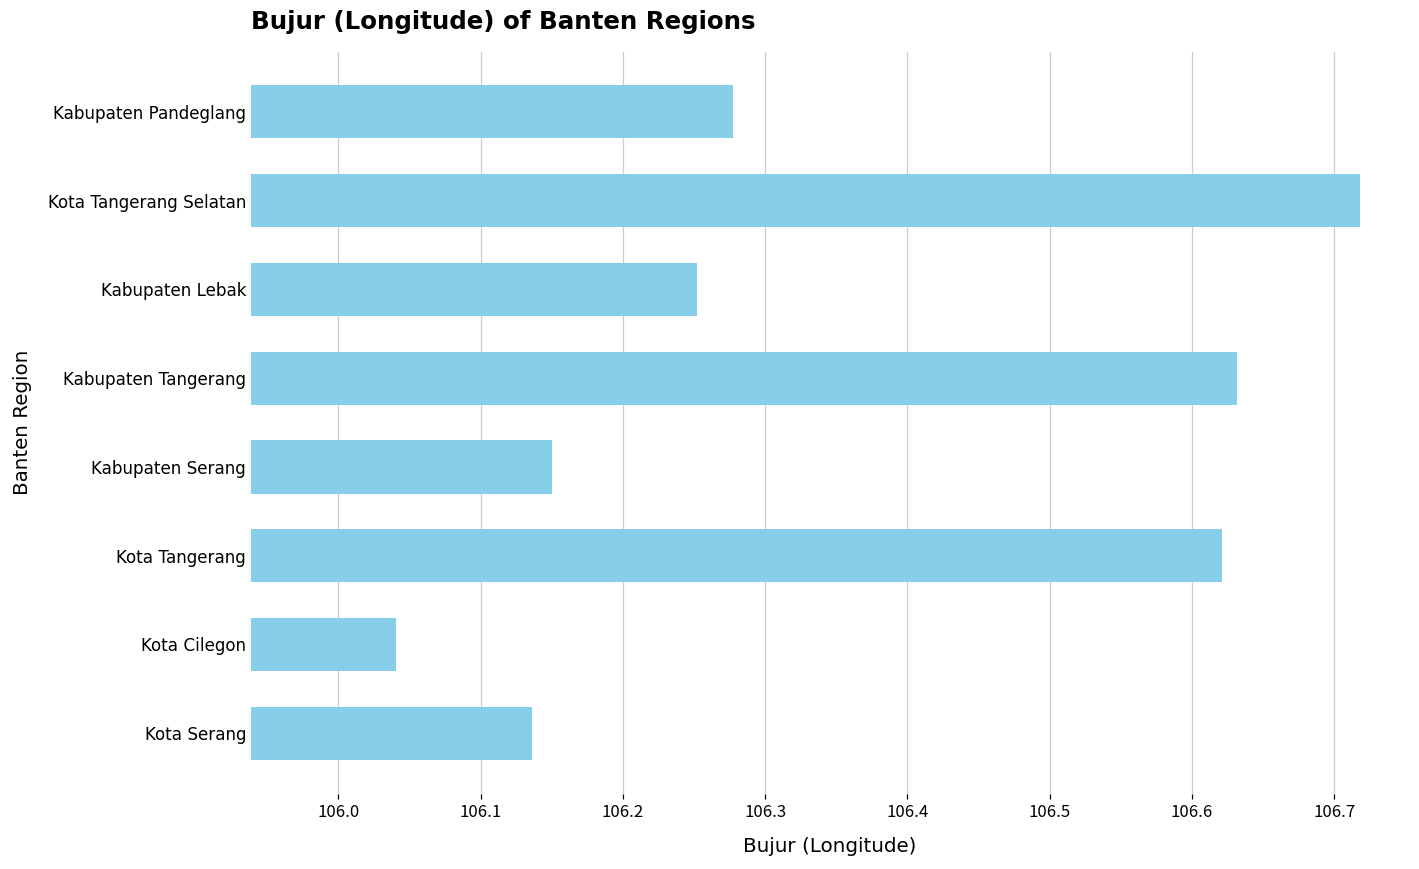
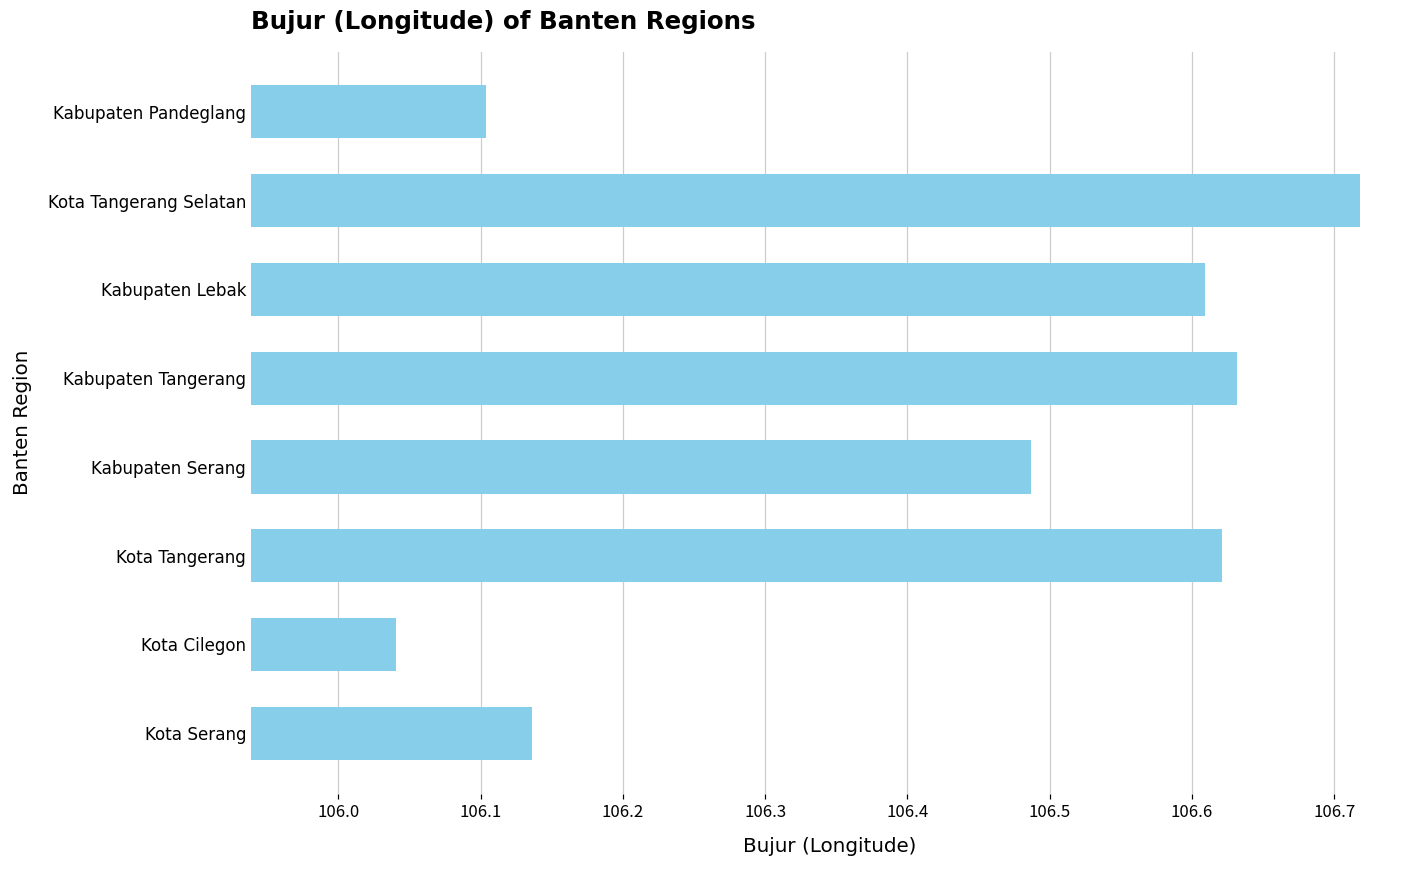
  {
-   "Kabupaten Pandeglang": 106.277,
+   "Kabupaten Pandeglang": 106.104,
    "Kota Tangerang Selatan": 106.718,
-   "Kabupaten Lebak": 106.252,
+   "Kabupaten Lebak": 106.609,
    "Kabupaten Tangerang": 106.632,
-   "Kabupaten Serang": 106.150,
+   "Kabupaten Serang": 106.487,
    "Kota Tangerang": 106.621,
    "Kota Cilegon": 106.041,
    "Kota Serang": 106.136
  }
